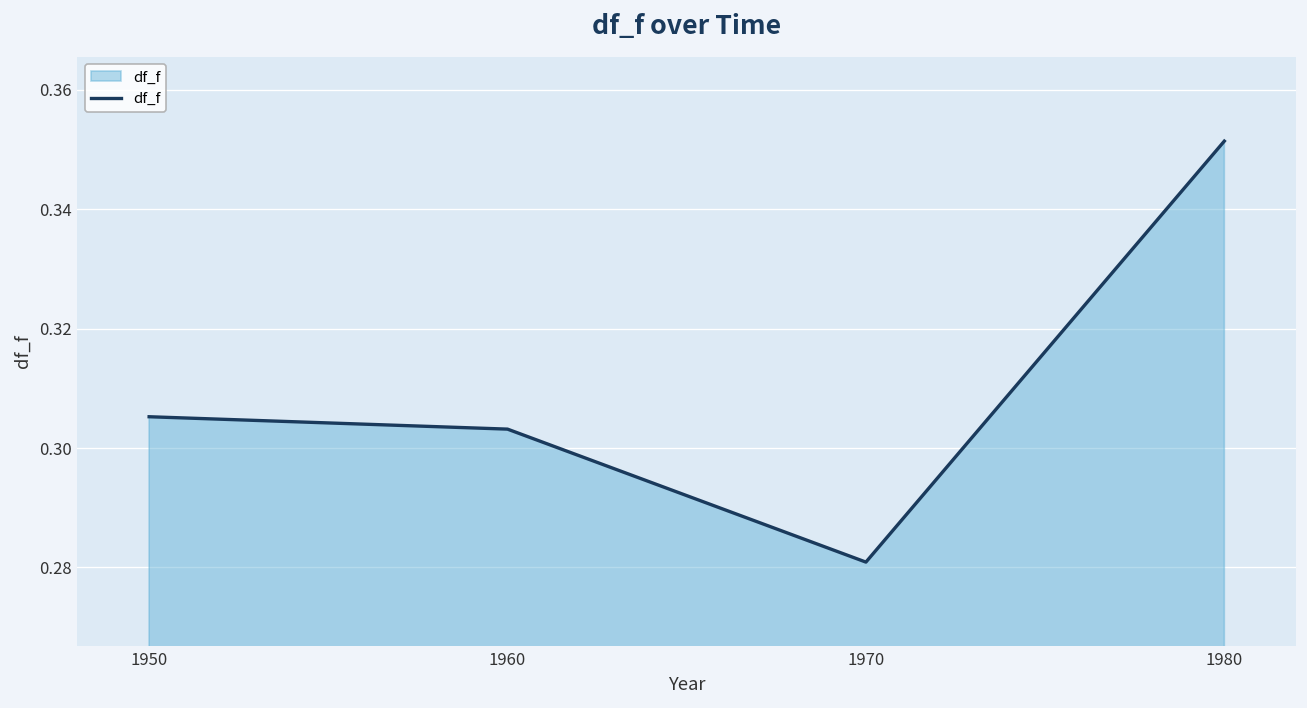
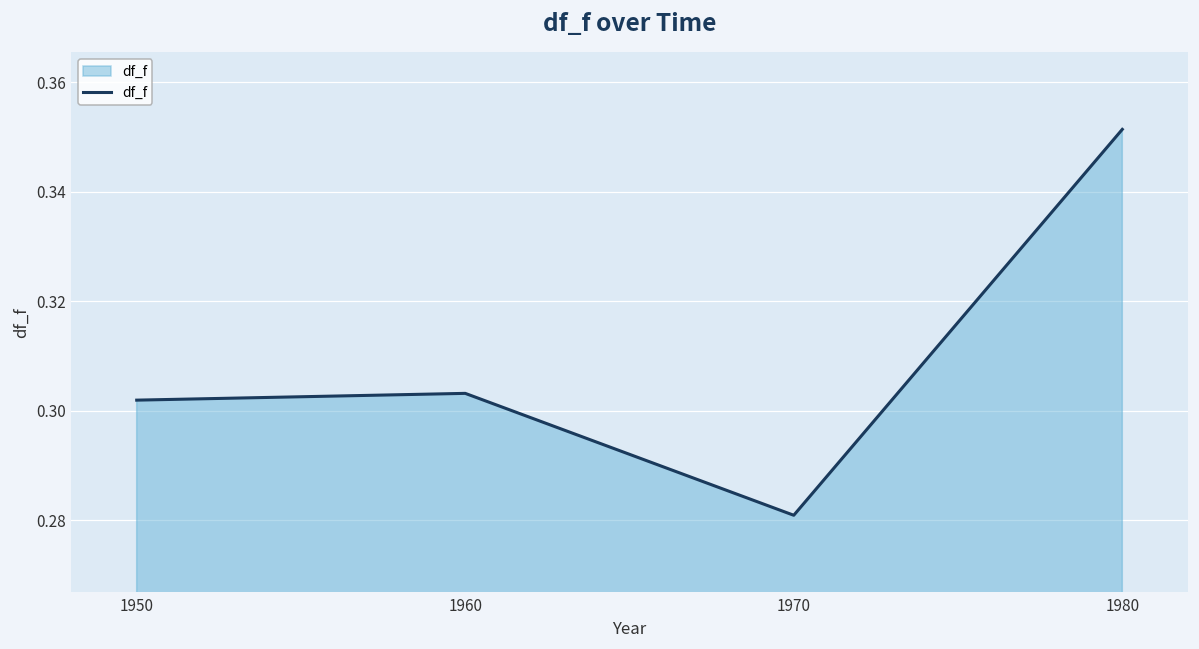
  {
-   "1950": 0.305,
+   "1950": 0.302,
    "1960": 0.303,
    "1970": 0.281,
    "1980": 0.351
  }
